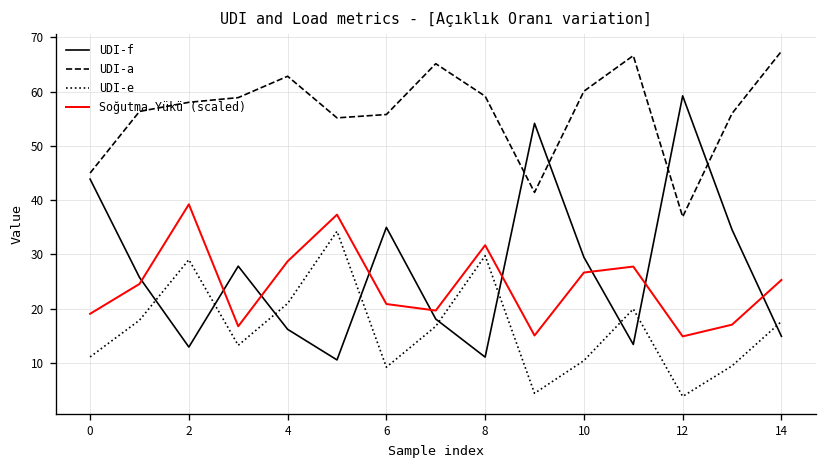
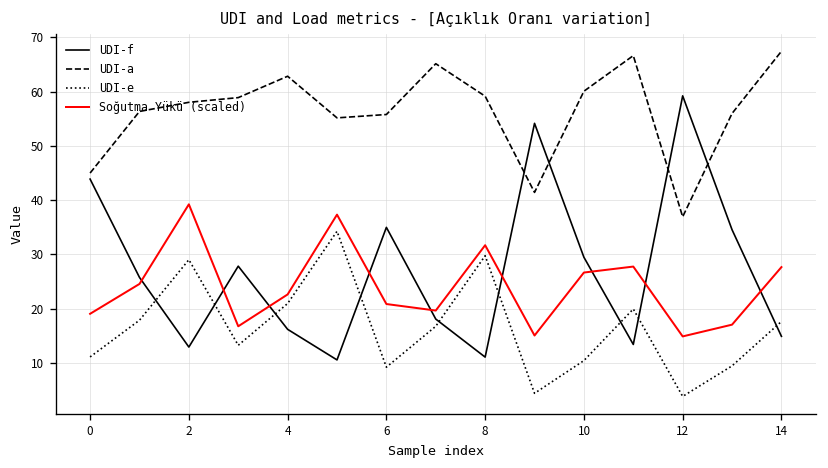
  {
    "Soğutma Yükü (scaled)": {
      "0": 19,
      "2": 39,
-     "4": 29,
+     "4": 23,
      "6": 21,
      "8": 32,
      "10": 27,
      "12": 15,
-     "14": 25
+     "14": 28
    }
  }
